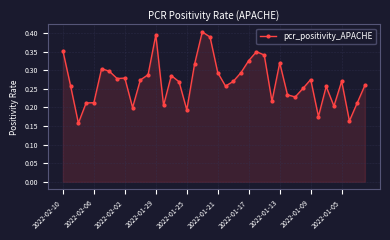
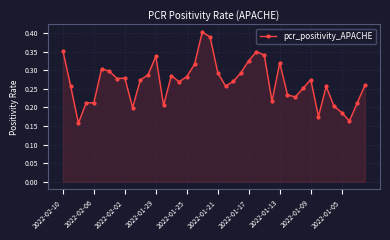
  {
    "2022-02-10": 0.35,
    "2022-02-06": 0.21,
    "2022-02-02": 0.28,
-   "2022-01-29": 0.40,
-   "2022-01-25": 0.19,
+   "2022-01-29": 0.34,
+   "2022-01-25": 0.28,
    "2022-01-21": 0.29,
    "2022-01-17": 0.33,
    "2022-01-13": 0.32,
    "2022-01-09": 0.28,
-   "2022-01-05": 0.27
+   "2022-01-05": 0.19
  }
